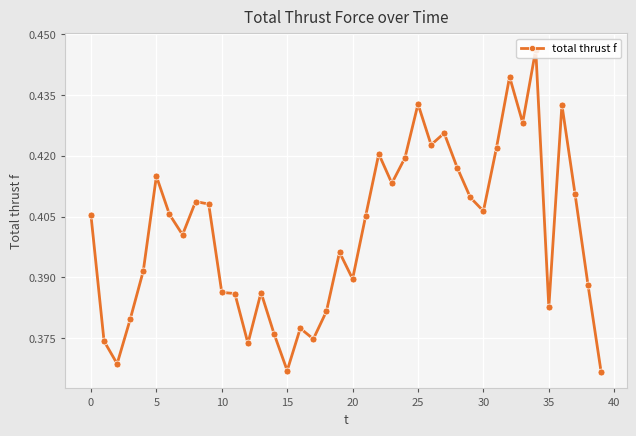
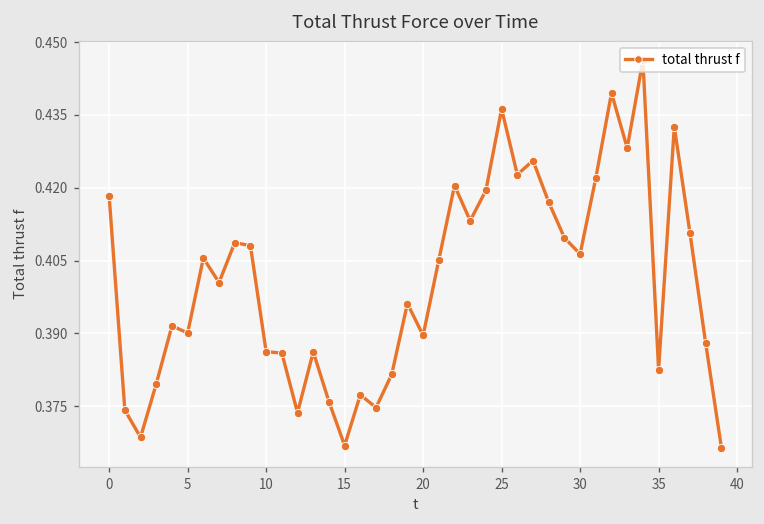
  {
-   "0": 0.405,
-   "5": 0.415,
+   "0": 0.418,
+   "5": 0.390,
    "10": 0.386,
    "15": 0.367,
    "20": 0.390,
-   "25": 0.433,
+   "25": 0.436,
    "30": 0.406,
    "35": 0.383
  }
